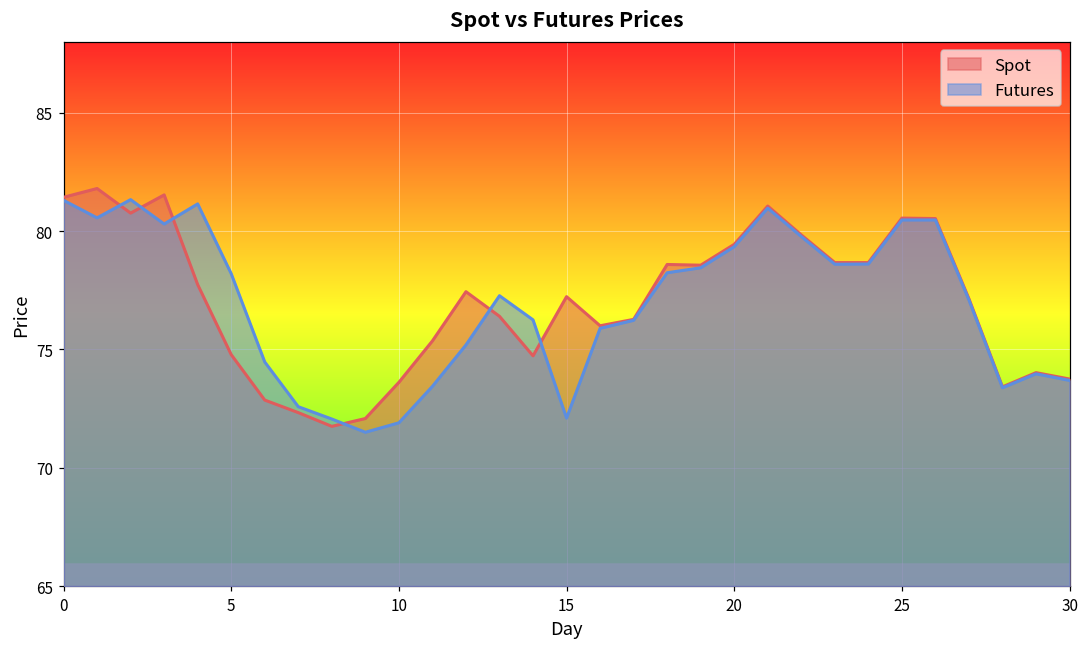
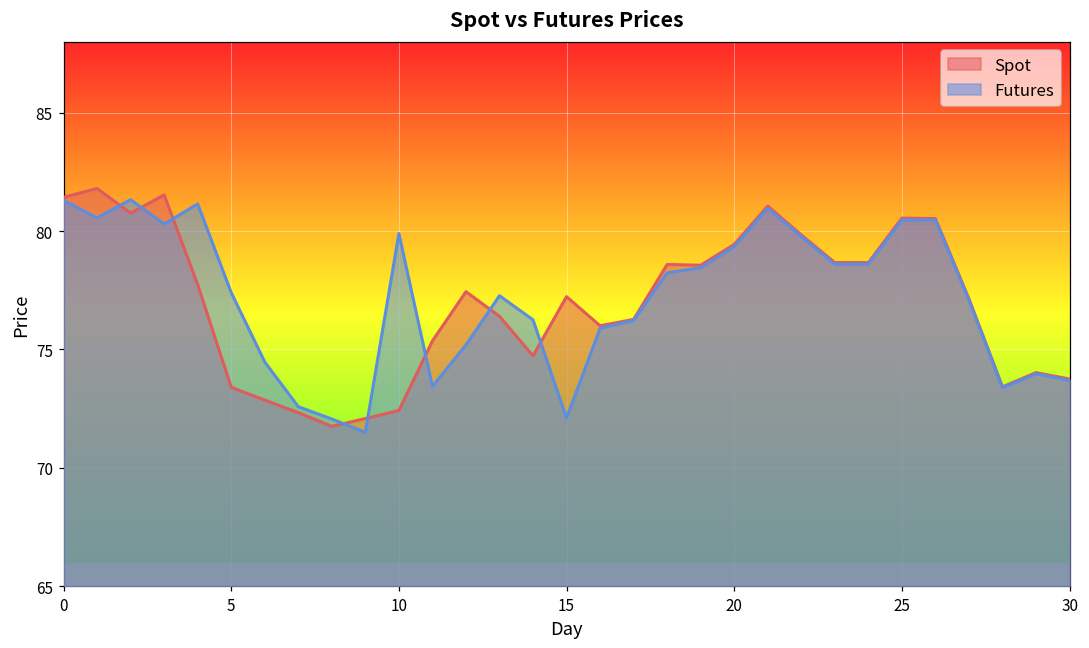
  {
    "Spot": {
      "0": 81.4,
-     "5": 74.8,
-     "10": 73.6,
+     "5": 73.4,
+     "10": 72.4,
      "15": 77.2
    },
    "Futures": {
      "0": 81.3,
-     "5": 78.2,
-     "10": 71.9,
+     "5": 77.4,
+     "10": 79.9,
      "15": 72.1
    }
  }
